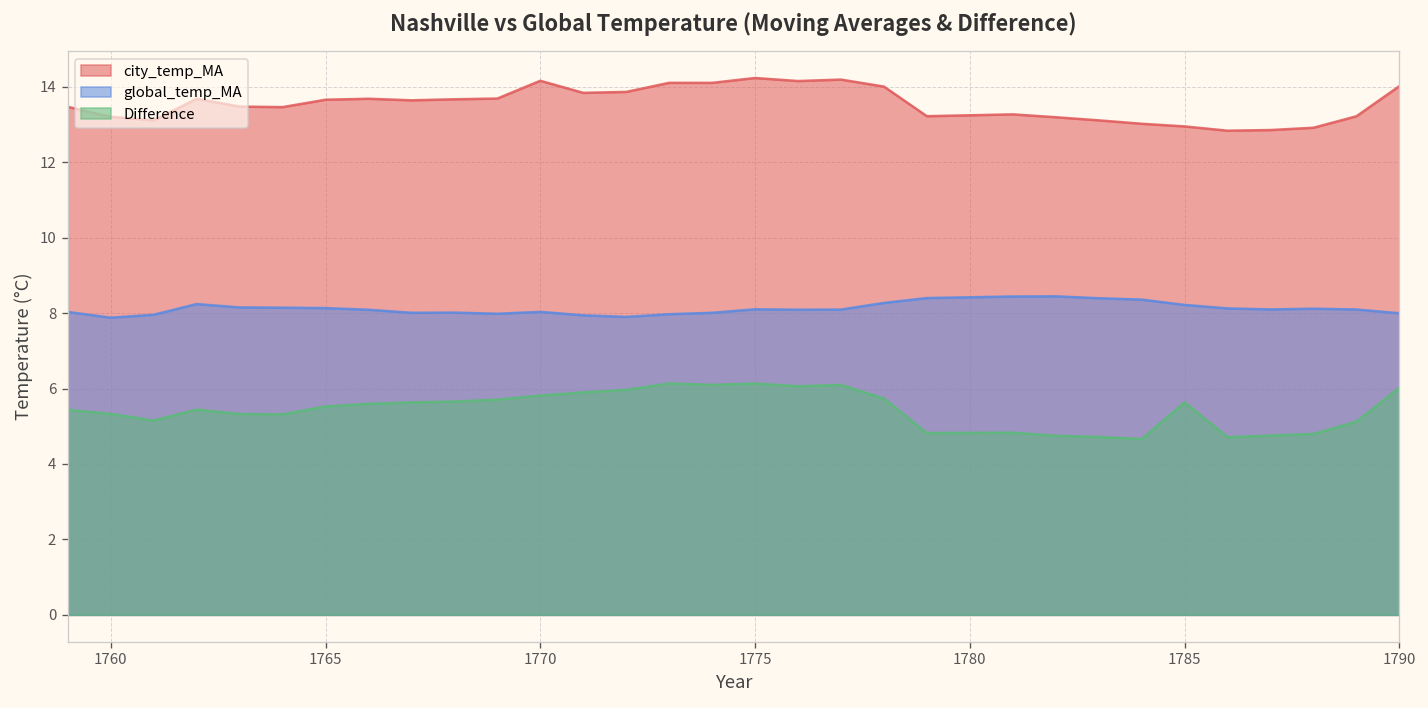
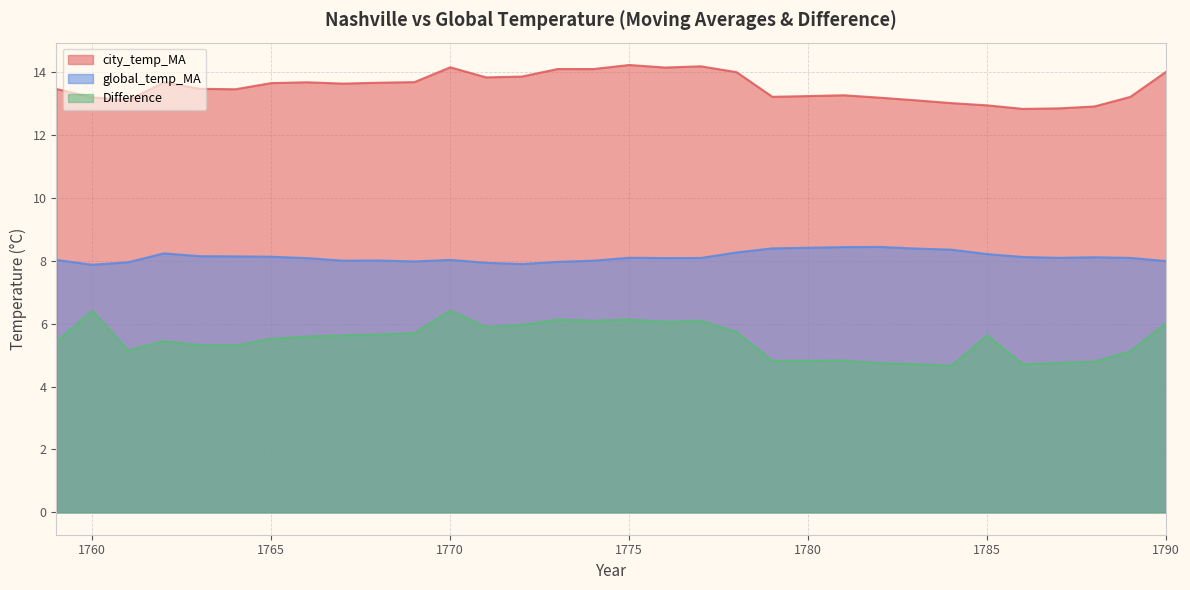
  {
    "city_temp_MA": {
      "1765": 13.7,
      "1770": 14.2,
      "1775": 14.2,
      "1785": 12.9,
      "1790": 14.0
    },
    "global_temp_MA": {
      "1760": 7.9,
      "1765": 8.1,
      "1770": 8.0,
      "1775": 8.1,
      "1785": 8.2,
      "1790": 8.0
    },
    "Difference": {
-     "1760": 5.3,
+     "1760": 6.4,
      "1765": 5.5,
-     "1770": 5.8,
+     "1770": 6.4,
      "1775": 6.1,
      "1785": 5.6,
      "1790": 6.0
    }
  }
